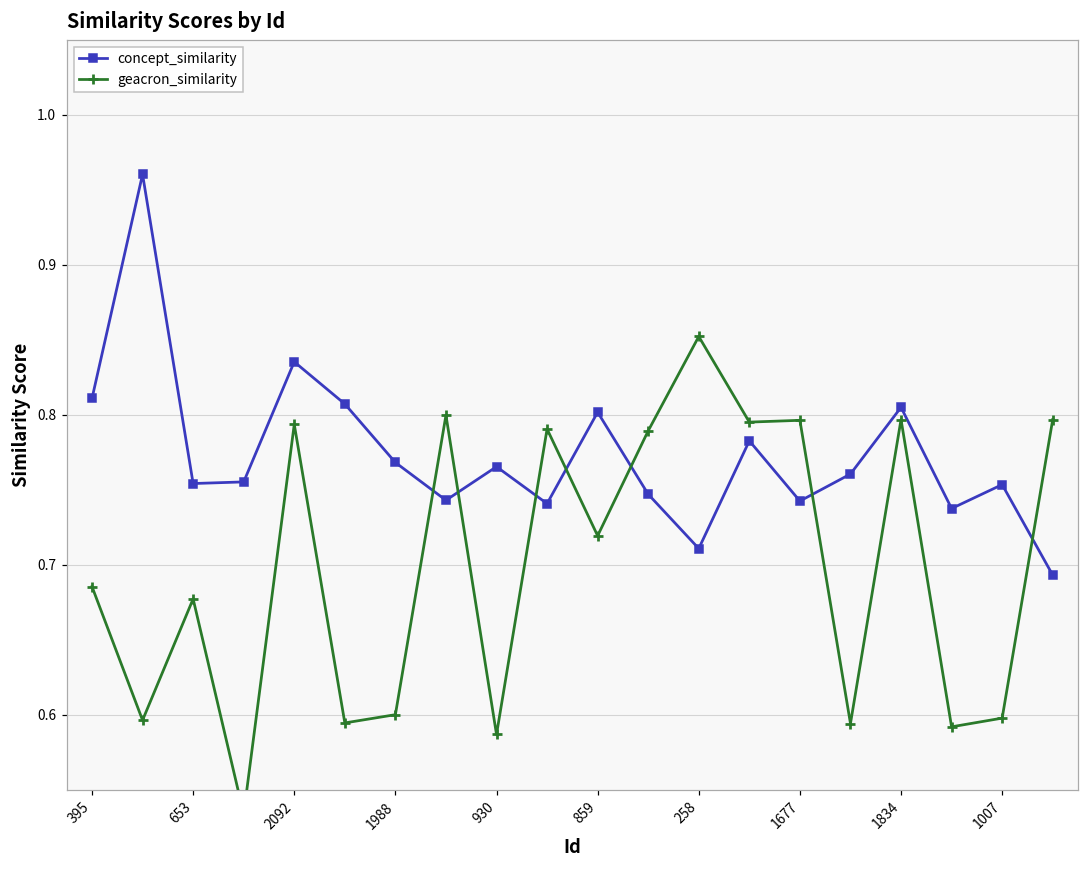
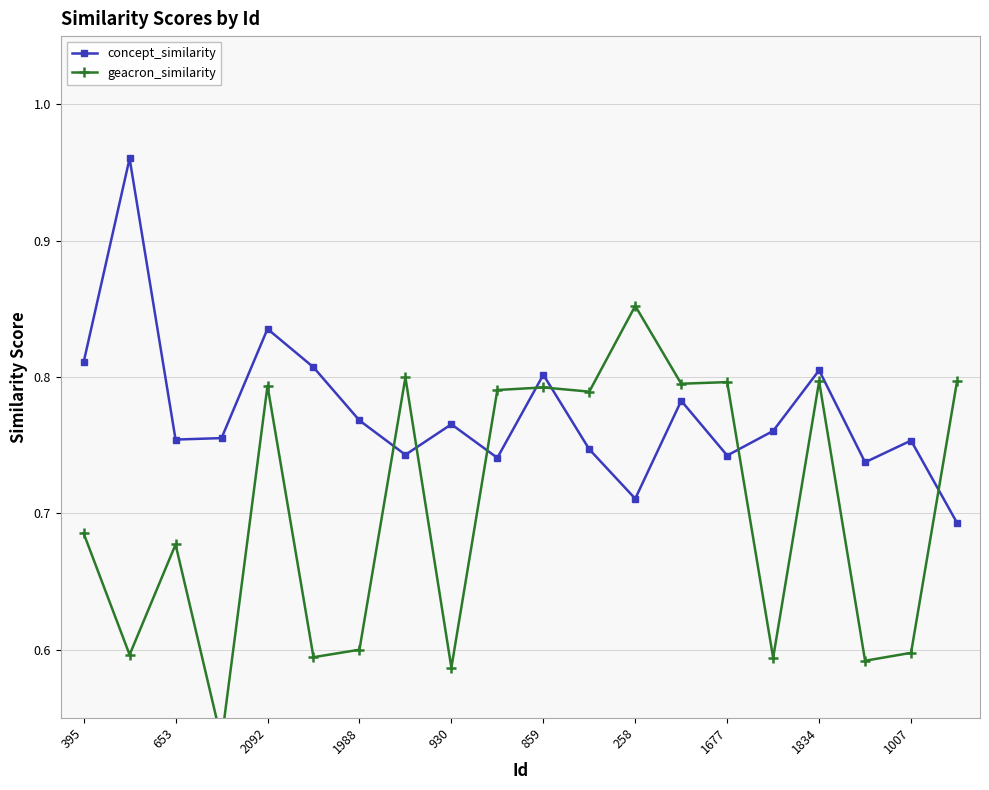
  {
    "concept_similarity": {
      "395": 0.811,
      "653": 0.754,
      "2092": 0.835,
      "1988": 0.768,
      "930": 0.765,
      "859": 0.802,
      "258": 0.711,
      "1677": 0.742,
      "1834": 0.805,
      "1007": 0.753
    },
    "geacron_similarity": {
      "395": 0.685,
      "653": 0.677,
      "2092": 0.794,
      "1988": 0.600,
      "930": 0.587,
-     "859": 0.719,
+     "859": 0.792,
      "258": 0.852,
      "1677": 0.796,
      "1834": 0.797,
      "1007": 0.598
    }
  }
